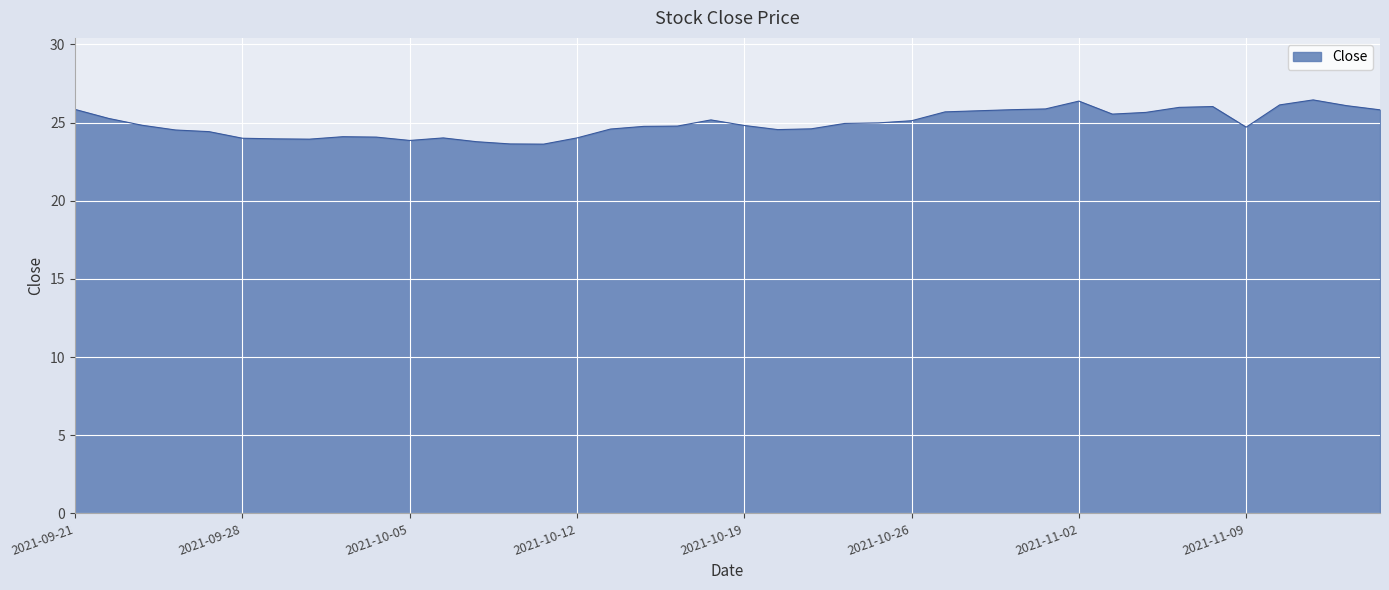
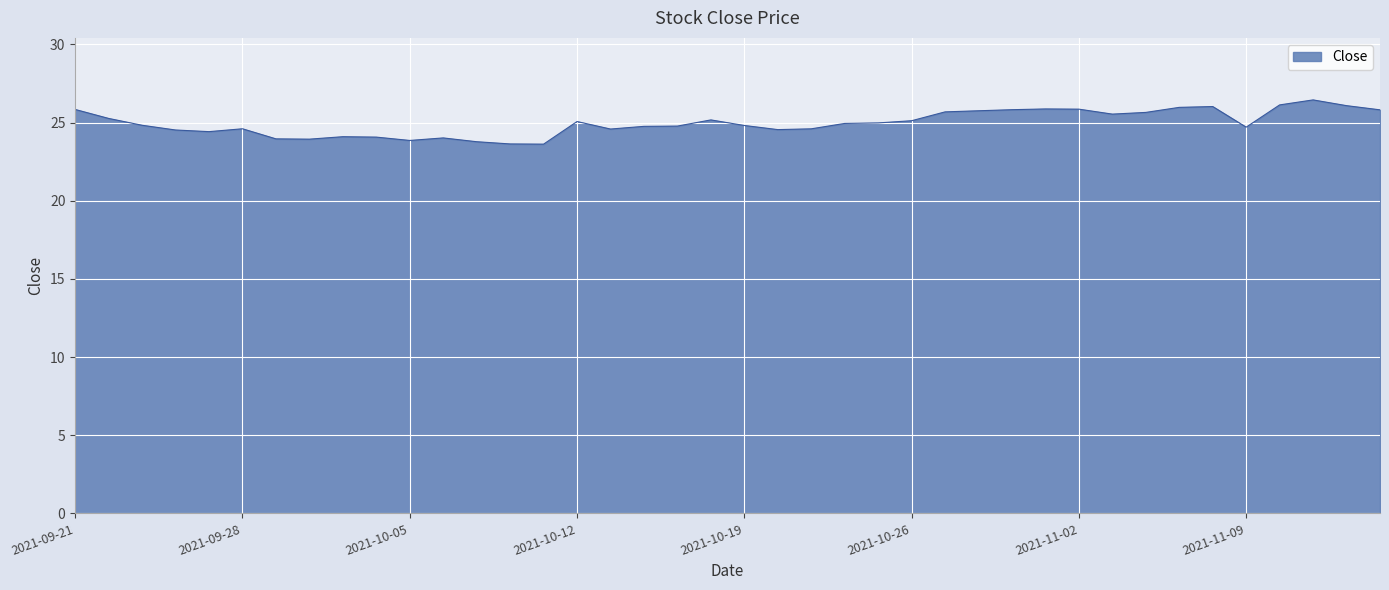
  {
    "2021-09-21": 25.8,
-   "2021-09-28": 24.0,
+   "2021-09-28": 24.6,
    "2021-10-05": 23.9,
-   "2021-10-12": 24.0,
+   "2021-10-12": 25.1,
    "2021-10-19": 24.8,
    "2021-10-26": 25.1,
-   "2021-11-02": 26.4,
+   "2021-11-02": 25.9,
    "2021-11-09": 24.7
  }
